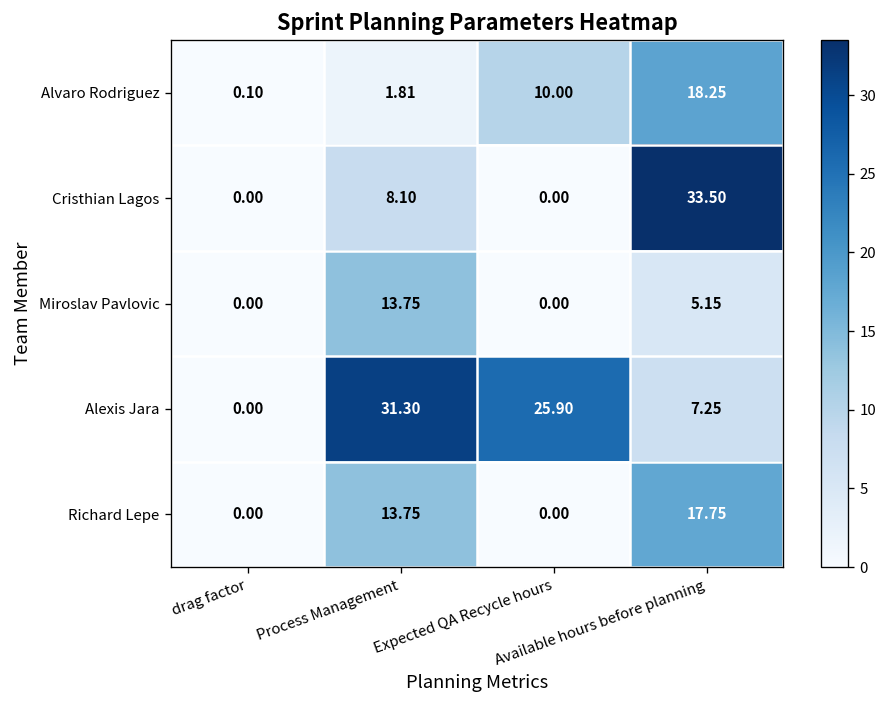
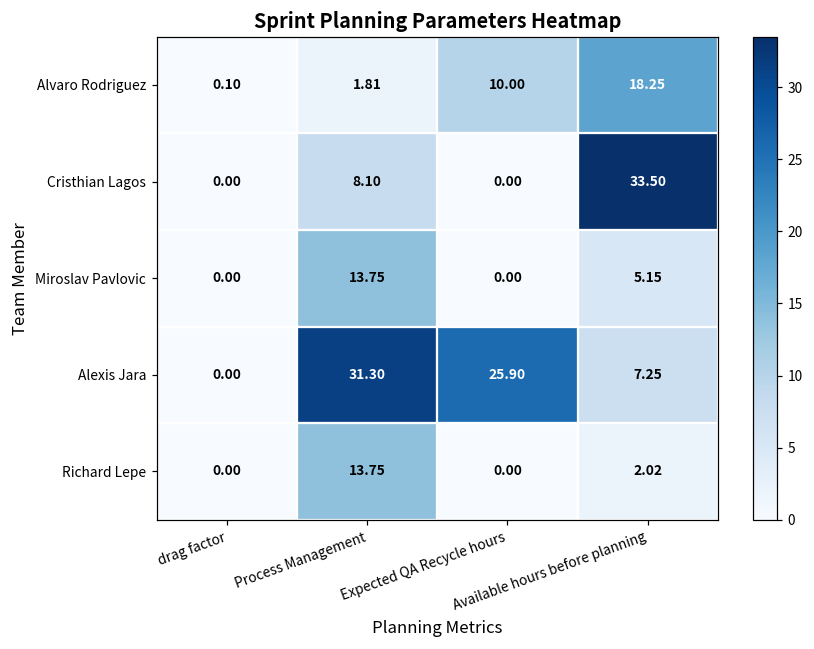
  {
    "Alvaro Rodriguez": {
      "drag factor": 0.10,
      "Process Management": 1.81,
      "Expected QA Recycle hours": 10.00,
      "Available hours before planning": 18.25
    },
    "Cristhian Lagos": {
      "drag factor": 0.00,
      "Process Management": 8.10,
      "Expected QA Recycle hours": 0.00,
      "Available hours before planning": 33.50
    },
    "Miroslav Pavlovic": {
      "drag factor": 0.00,
      "Process Management": 13.75,
      "Expected QA Recycle hours": 0.00,
      "Available hours before planning": 5.15
    },
    "Alexis Jara": {
      "drag factor": 0.00,
      "Process Management": 31.30,
      "Expected QA Recycle hours": 25.90,
      "Available hours before planning": 7.25
    },
    "Richard Lepe": {
      "drag factor": 0.00,
      "Process Management": 13.75,
      "Expected QA Recycle hours": 0.00,
-     "Available hours before planning": 17.75
+     "Available hours before planning": 2.02
    }
  }
